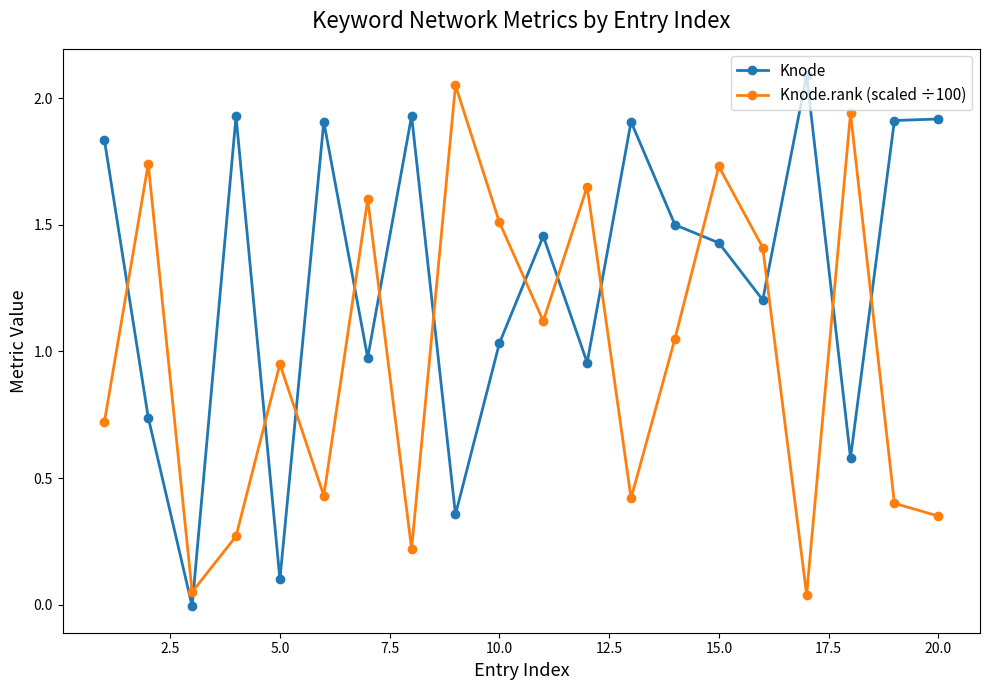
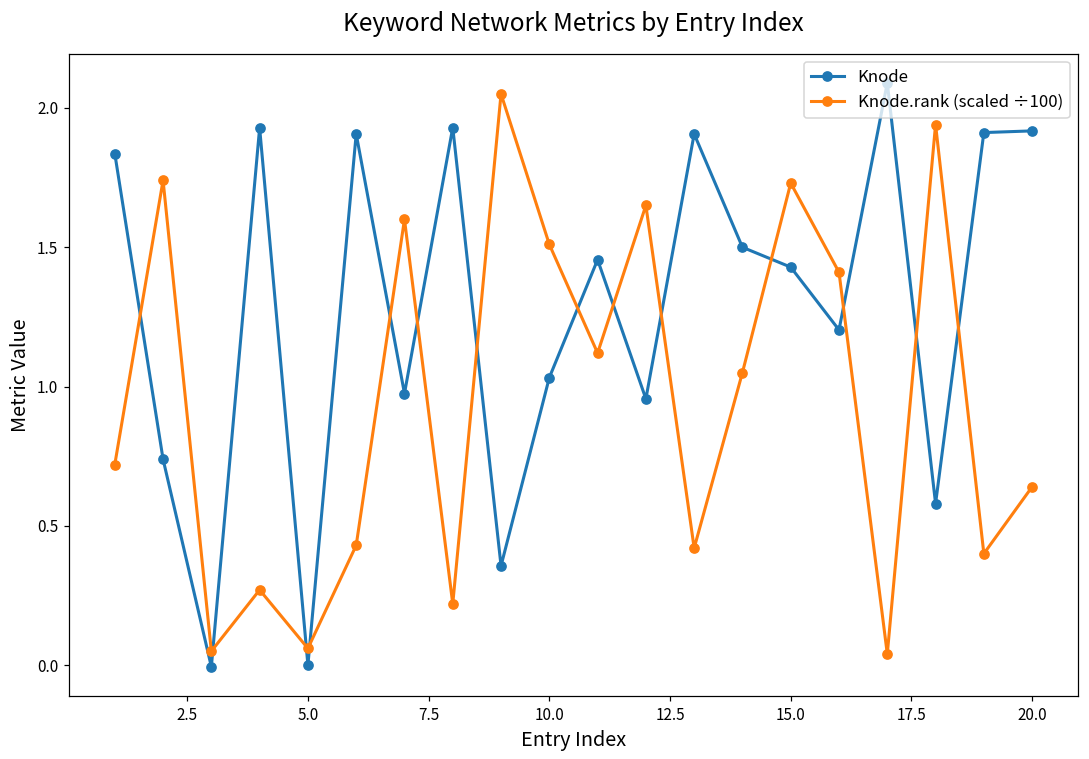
  {
    "Knode": {
-     "5.0": 0.1,
+     "5.0": 0.0,
      "10.0": 1.03,
      "15.0": 1.43,
      "20.0": 1.92
    },
    "Knode.rank (scaled ÷100)": {
-     "5.0": 0.95,
+     "5.0": 0.06,
      "10.0": 1.51,
      "15.0": 1.73,
-     "20.0": 0.35
+     "20.0": 0.64
    }
  }
